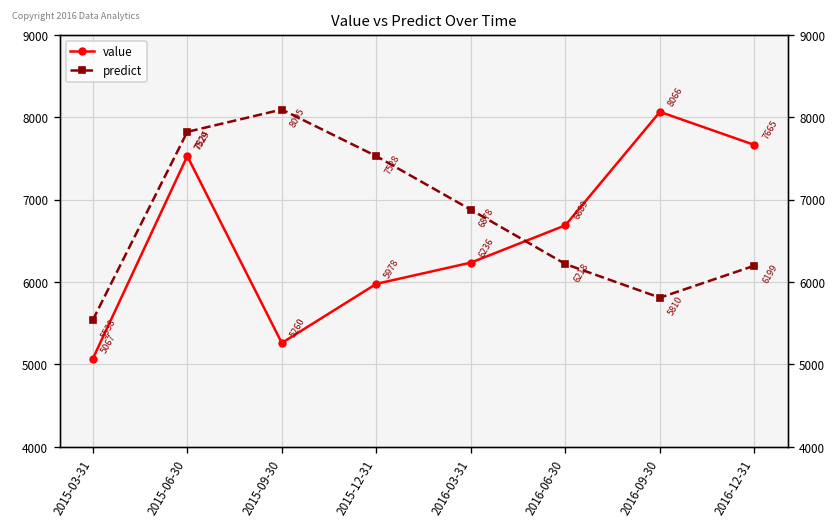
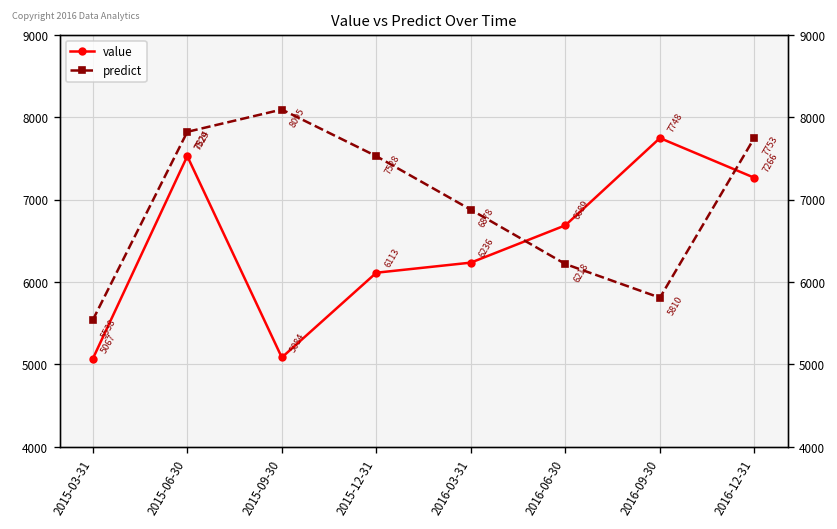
  {
    "value": {
-     "2015-09-30": 5260,
-     "2015-12-31": 5978,
+     "2015-09-30": 5084,
+     "2015-12-31": 6113,
      "2016-03-31": 6236,
      "2016-06-30": 6689,
-     "2016-09-30": 8066,
-     "2016-12-31": 7665
+     "2016-09-30": 7748,
+     "2016-12-31": 7266
    },
    "predict": {
      "2015-09-30": 8095,
      "2015-12-31": 7528,
      "2016-03-31": 6878,
      "2016-06-30": 6218,
      "2016-09-30": 5810,
-     "2016-12-31": 6199
+     "2016-12-31": 7753
    }
  }
